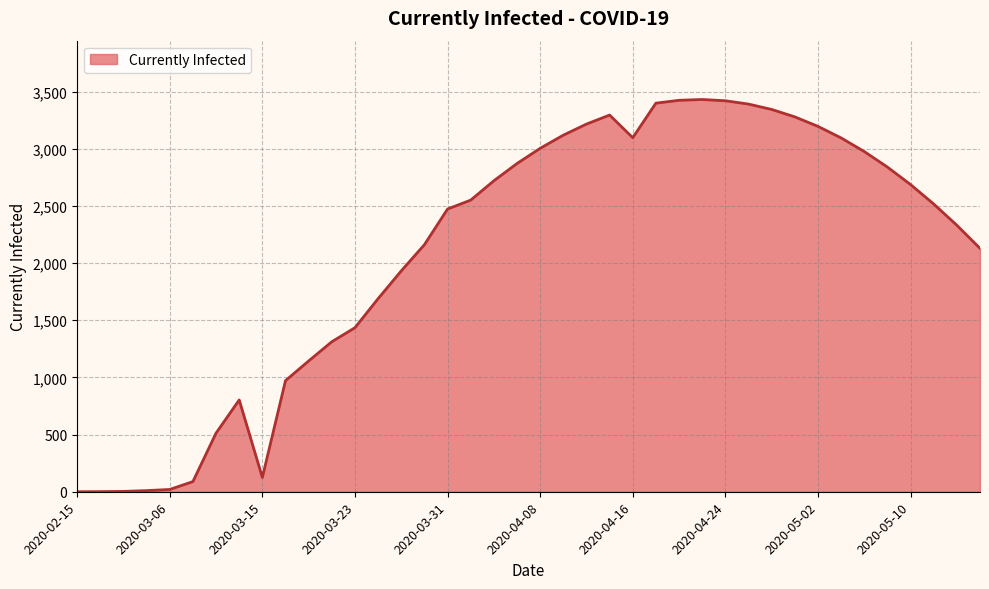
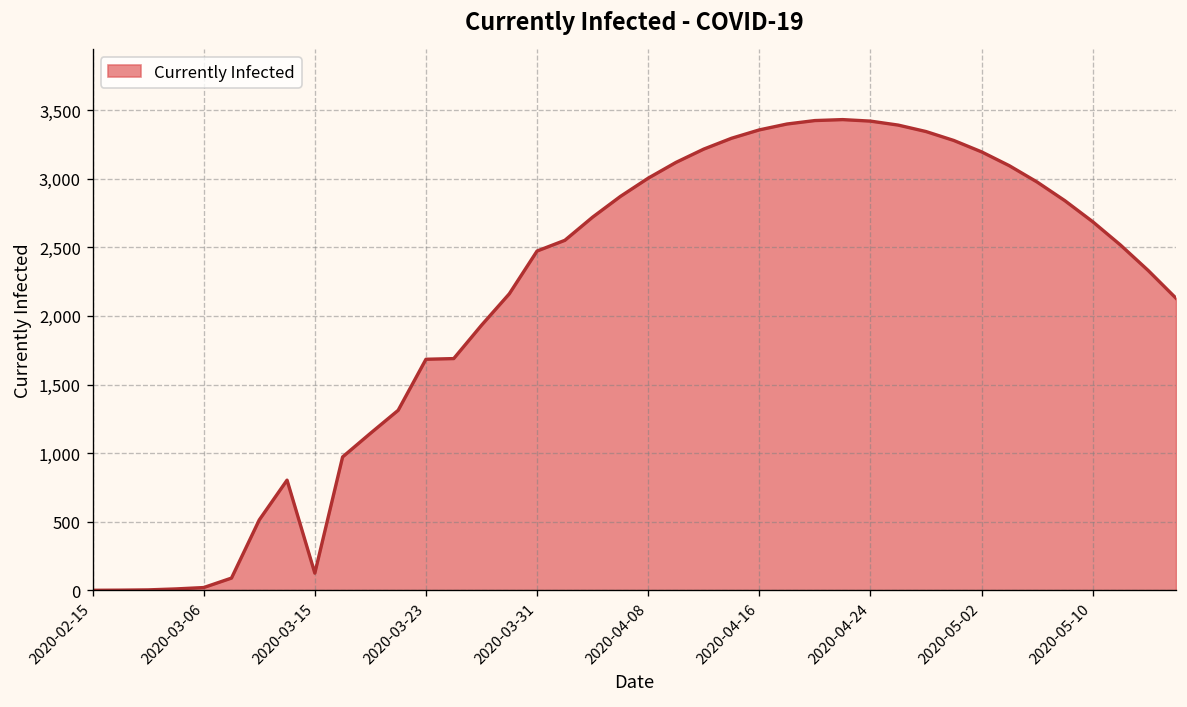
  {
    "2020-02-15": "0",
    "2020-03-06": "20",
    "2020-03-15": "130",
-   "2020-03-23": "1,440",
+   "2020-03-23": "1,680",
    "2020-03-31": "2,470",
    "2020-04-08": "3,000",
-   "2020-04-16": "3,100",
+   "2020-04-16": "3,360",
    "2020-04-24": "3,420",
    "2020-05-02": "3,200",
    "2020-05-10": "2,690"
  }
